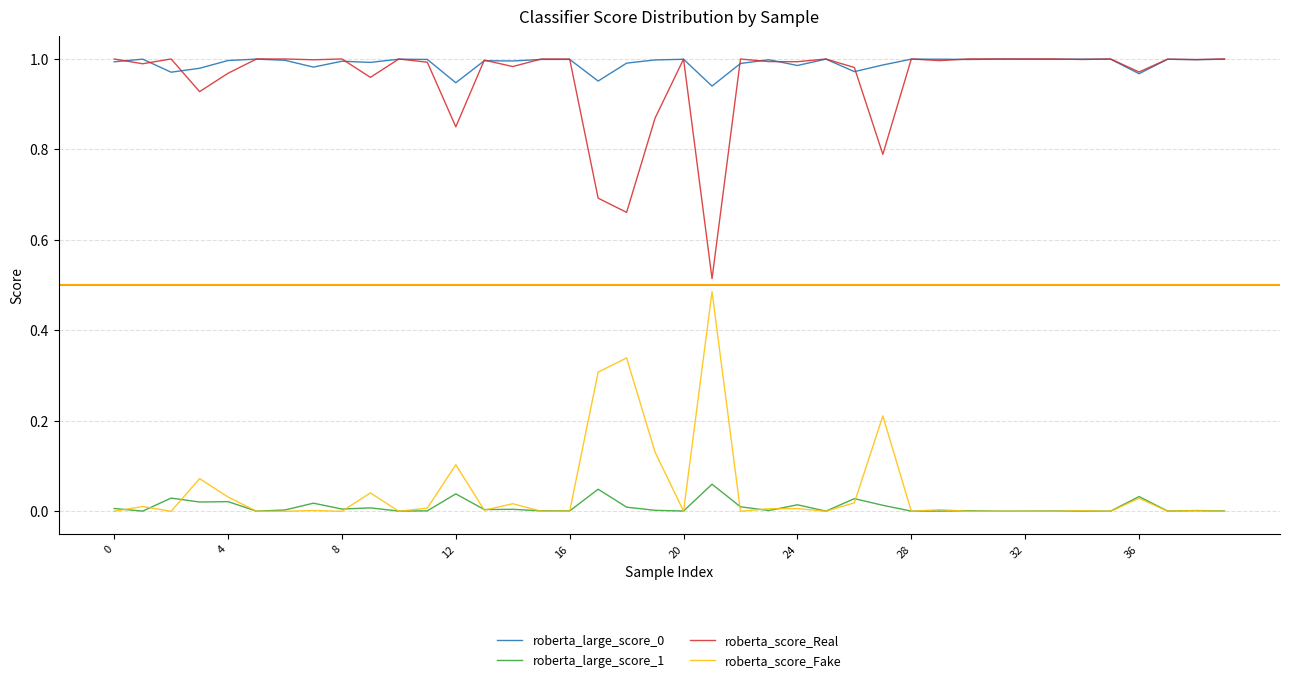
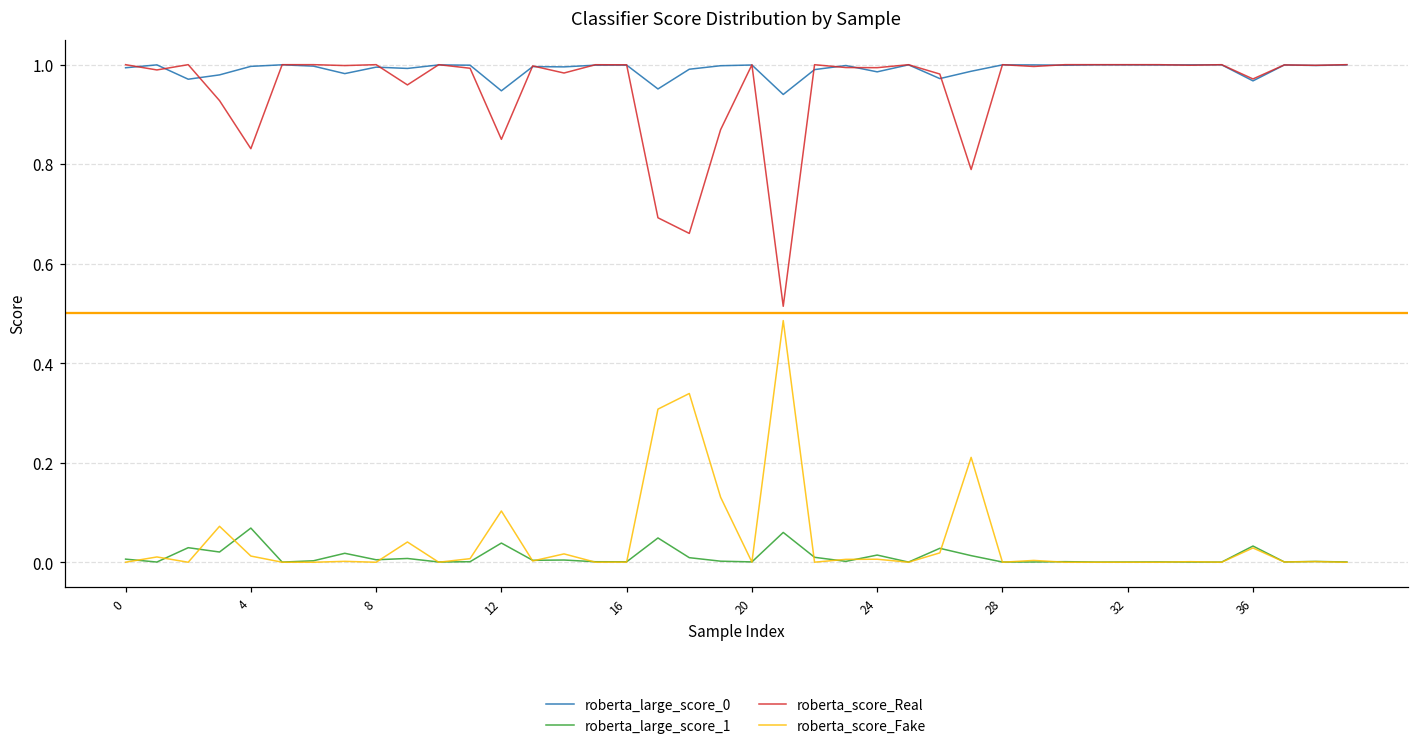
  {
    "roberta_large_score_0": {
      "0": 0.99,
      "4": 1.00,
      "12": 0.95,
      "24": 0.99
    },
    "roberta_large_score_1": {
      "0": 0.01,
-     "4": 0.02,
+     "4": 0.07,
      "12": 0.04,
      "24": 0.01
    },
    "roberta_score_Real": {
      "0": 1.00,
-     "4": 0.97,
+     "4": 0.83,
      "12": 0.85,
      "24": 0.99
    },
    "roberta_score_Fake": {
      "0": 0.00,
-     "4": 0.03,
+     "4": 0.01,
      "12": 0.10,
      "24": 0.01
    }
  }
